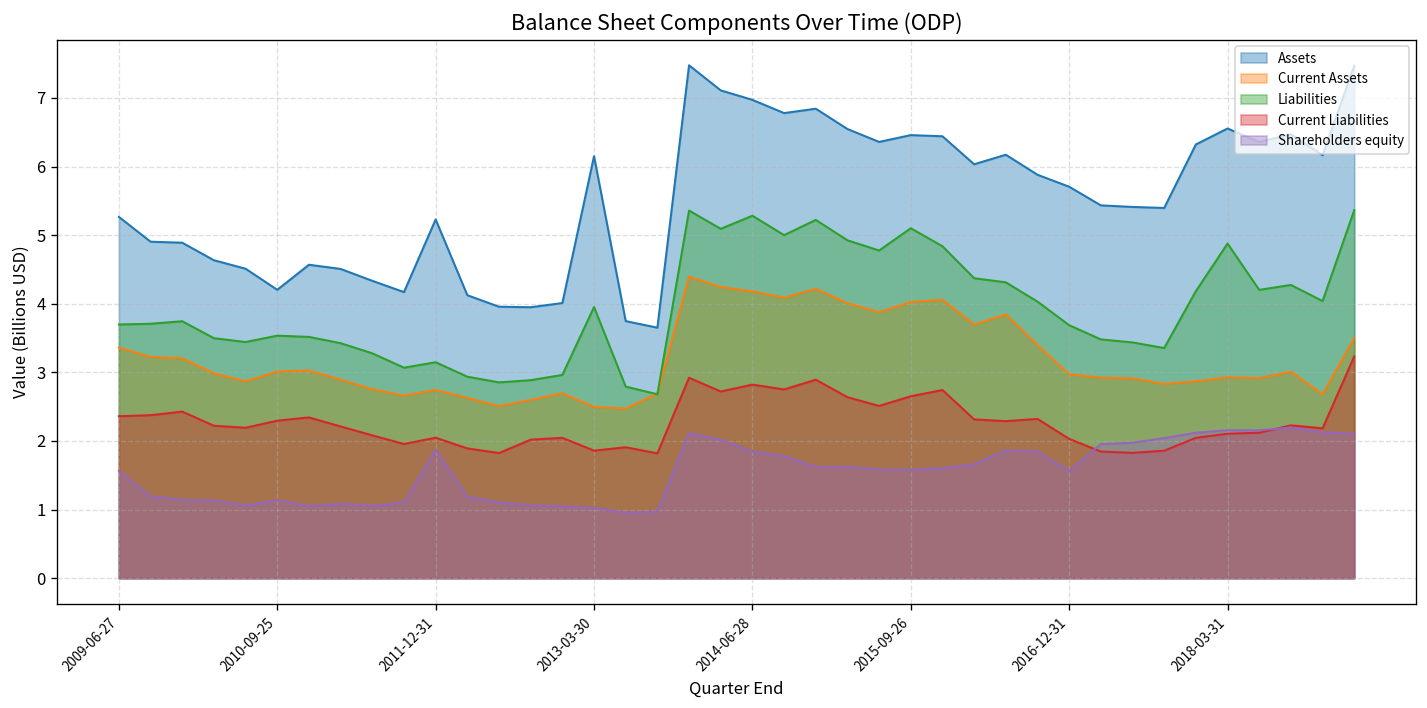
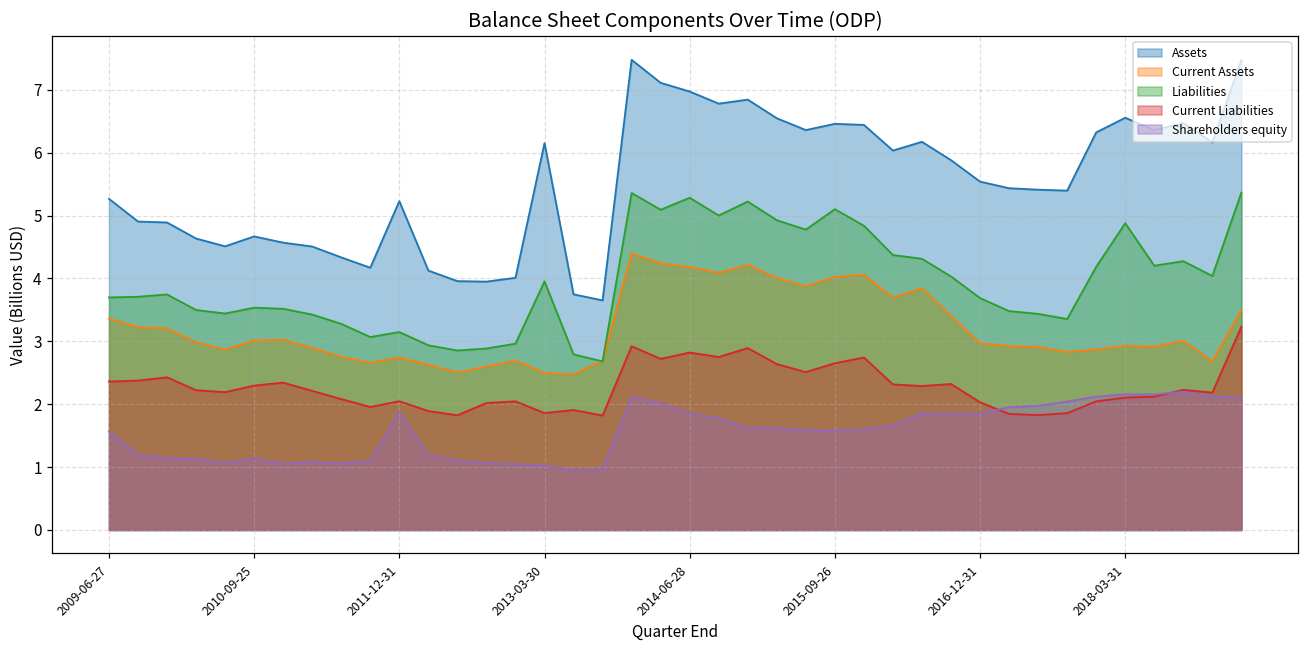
  {
    "Assets": {
      "2009-06-27": 5.3,
-     "2010-09-25": 4.2,
+     "2010-09-25": 4.7,
      "2011-12-31": 5.2,
      "2013-03-30": 6.2,
      "2014-06-28": 7.0,
      "2015-09-26": 6.5,
-     "2016-12-31": 5.7,
+     "2016-12-31": 5.5,
      "2018-03-31": 6.6
    },
    "Liabilities": {
      "2009-06-27": 3.7,
      "2010-09-25": 3.5,
      "2011-12-31": 3.1,
      "2013-03-30": 4.0,
      "2014-06-28": 5.3,
      "2015-09-26": 5.1,
      "2016-12-31": 3.7,
      "2018-03-31": 4.9
    },
    "Shareholders equity": {
      "2009-06-27": 1.6,
      "2010-09-25": 1.1,
      "2011-12-31": 1.9,
      "2013-03-30": 1.0,
      "2014-06-28": 1.8,
      "2015-09-26": 1.6,
-     "2016-12-31": 1.6,
+     "2016-12-31": 1.9,
      "2018-03-31": 2.2
    }
  }
